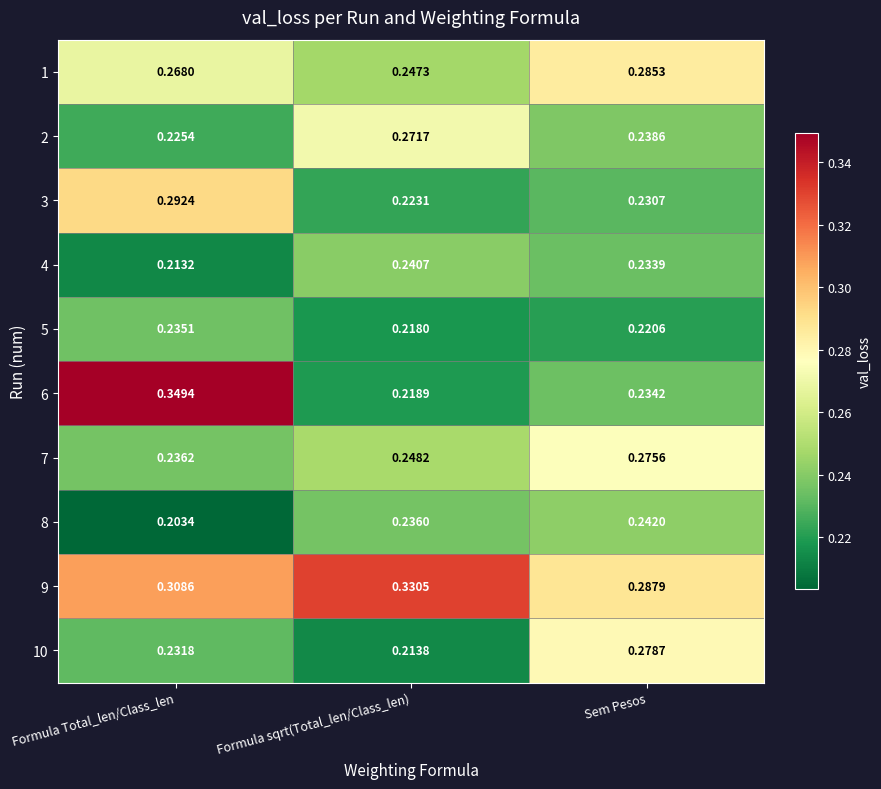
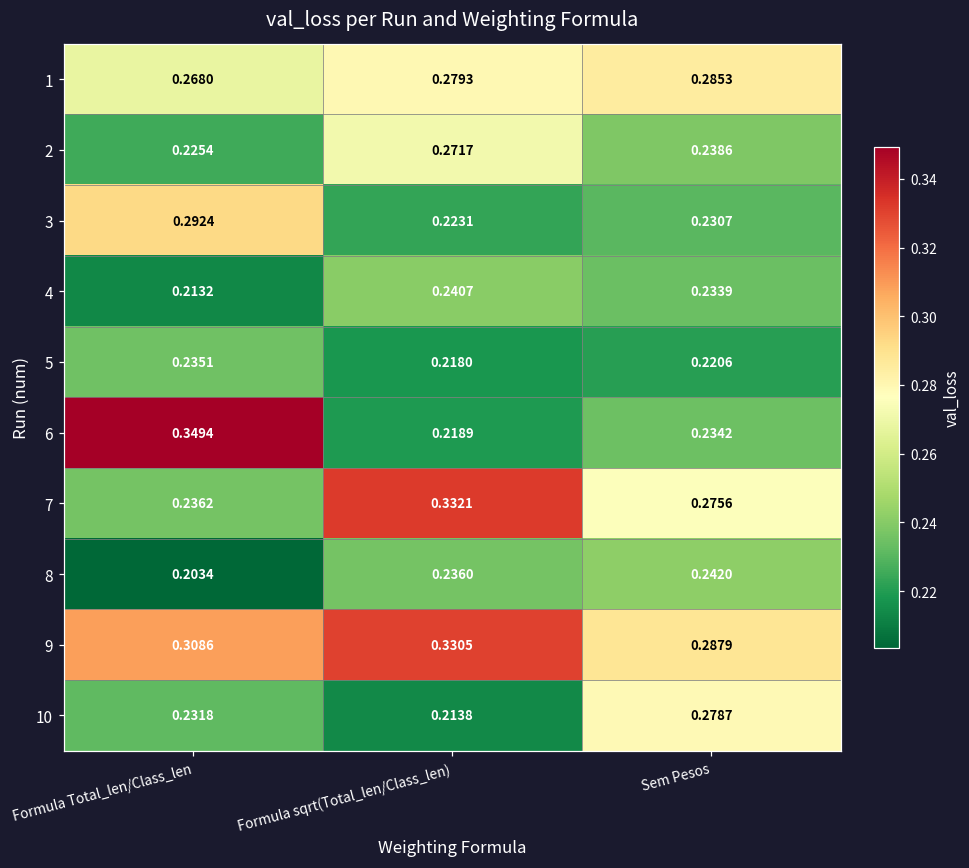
  {
    "1": {
      "Formula Total_len/Class_len": 0.2680,
-     "Formula sqrt(Total_len/Class_len)": 0.2473,
+     "Formula sqrt(Total_len/Class_len)": 0.2793,
      "Sem Pesos": 0.2853
    },
    "2": {
      "Formula Total_len/Class_len": 0.2254,
      "Formula sqrt(Total_len/Class_len)": 0.2717,
      "Sem Pesos": 0.2386
    },
    "3": {
      "Formula Total_len/Class_len": 0.2924,
      "Formula sqrt(Total_len/Class_len)": 0.2231,
      "Sem Pesos": 0.2307
    },
    "4": {
      "Formula Total_len/Class_len": 0.2132,
      "Formula sqrt(Total_len/Class_len)": 0.2407,
      "Sem Pesos": 0.2339
    },
    "5": {
      "Formula Total_len/Class_len": 0.2351,
      "Formula sqrt(Total_len/Class_len)": 0.2180,
      "Sem Pesos": 0.2206
    },
    "6": {
      "Formula Total_len/Class_len": 0.3494,
      "Formula sqrt(Total_len/Class_len)": 0.2189,
      "Sem Pesos": 0.2342
    },
    "7": {
      "Formula Total_len/Class_len": 0.2362,
-     "Formula sqrt(Total_len/Class_len)": 0.2482,
+     "Formula sqrt(Total_len/Class_len)": 0.3321,
      "Sem Pesos": 0.2756
    },
    "8": {
      "Formula Total_len/Class_len": 0.2034,
      "Formula sqrt(Total_len/Class_len)": 0.2360,
      "Sem Pesos": 0.2420
    },
    "9": {
      "Formula Total_len/Class_len": 0.3086,
      "Formula sqrt(Total_len/Class_len)": 0.3305,
      "Sem Pesos": 0.2879
    },
    "10": {
      "Formula Total_len/Class_len": 0.2318,
      "Formula sqrt(Total_len/Class_len)": 0.2138,
      "Sem Pesos": 0.2787
    }
  }
